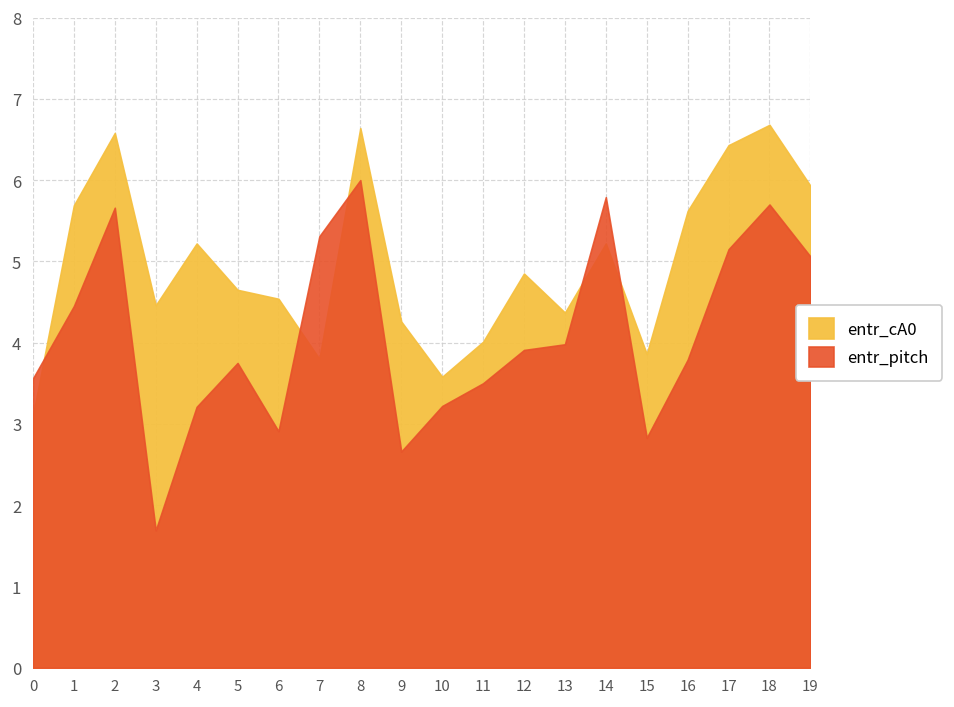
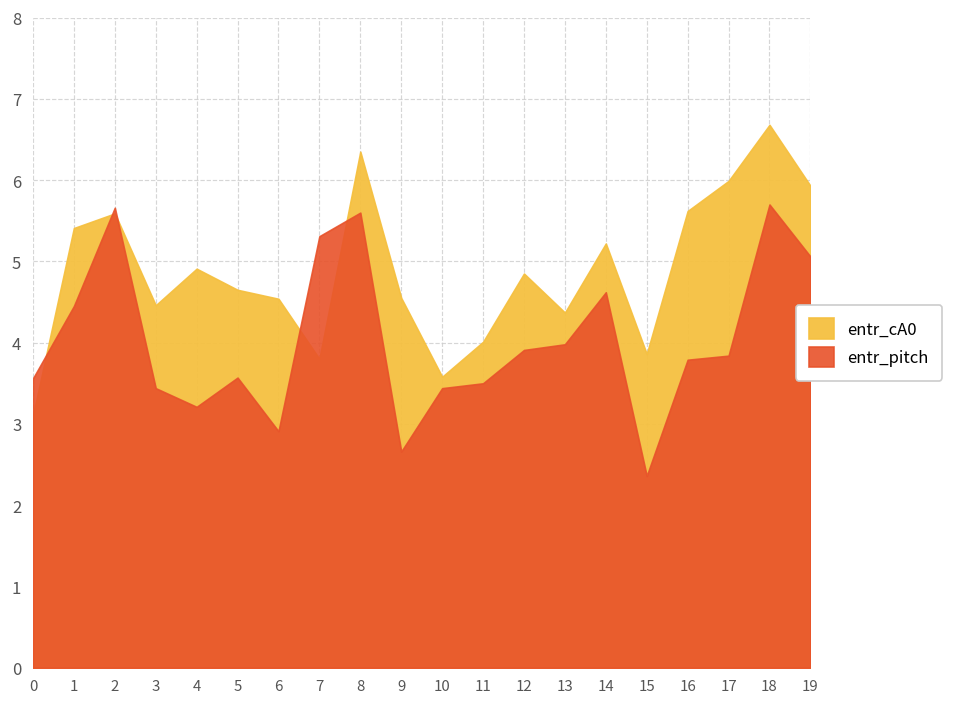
  {
    "entr_cA0": {
      "0": 3.1,
-     "1": 5.7,
-     "2": 6.6,
+     "1": 5.4,
+     "2": 5.6,
      "3": 4.5,
-     "4": 5.2,
+     "4": 4.9,
      "5": 4.7,
      "6": 4.5,
      "7": 3.8,
-     "8": 6.6,
-     "9": 4.3,
+     "8": 6.4,
+     "9": 4.6,
      "10": 3.6,
      "11": 4.0,
      "12": 4.9,
      "13": 4.4,
      "14": 5.2,
      "15": 3.9,
      "16": 5.6,
-     "17": 6.4,
+     "17": 6.0,
      "18": 6.7,
      "19": 5.9
    },
    "entr_pitch": {
      "0": 3.6,
      "1": 4.5,
      "2": 5.7,
-     "3": 1.7,
+     "3": 3.4,
      "4": 3.2,
-     "5": 3.8,
+     "5": 3.6,
      "6": 2.9,
      "7": 5.3,
-     "8": 6.0,
+     "8": 5.6,
      "9": 2.7,
-     "10": 3.2,
+     "10": 3.4,
      "11": 3.5,
      "12": 3.9,
      "13": 4.0,
-     "14": 5.8,
-     "15": 2.8,
+     "14": 4.6,
+     "15": 2.4,
      "16": 3.8,
-     "17": 5.2,
+     "17": 3.8,
      "18": 5.7,
      "19": 5.1
    }
  }
